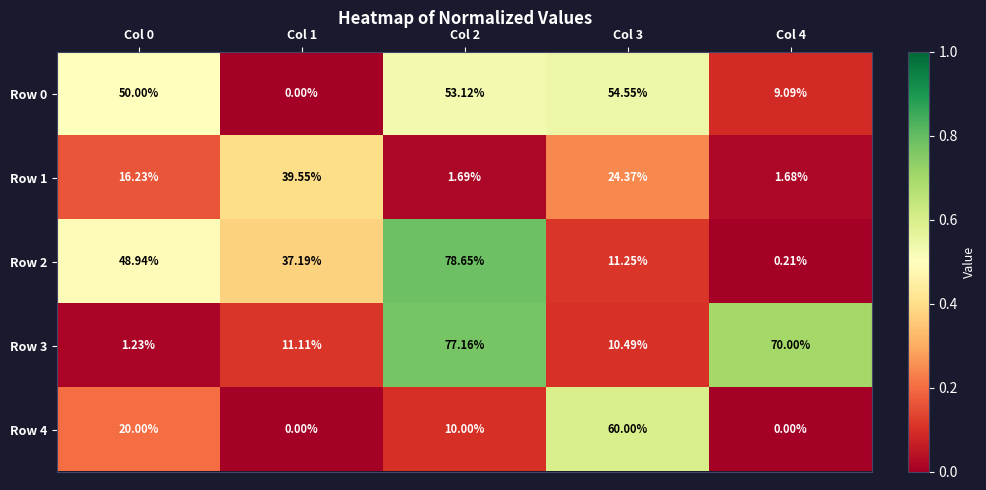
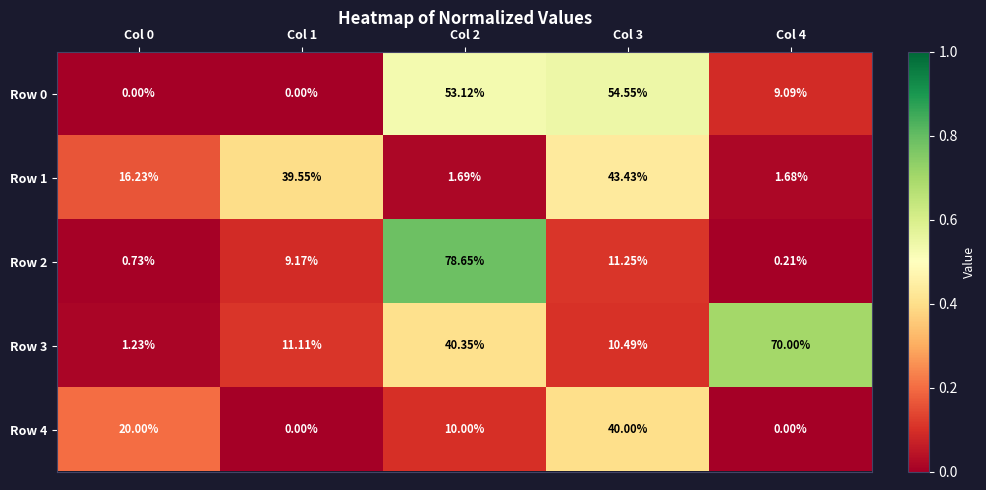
  {
    "Row 0": {
-     "Col 0": "50.00%",
+     "Col 0": "0.00%",
      "Col 1": "0.00%",
      "Col 2": "53.12%",
      "Col 3": "54.55%",
      "Col 4": "9.09%"
    },
    "Row 1": {
      "Col 0": "16.23%",
      "Col 1": "39.55%",
      "Col 2": "1.69%",
-     "Col 3": "24.37%",
+     "Col 3": "43.43%",
      "Col 4": "1.68%"
    },
    "Row 2": {
-     "Col 0": "48.94%",
-     "Col 1": "37.19%",
+     "Col 0": "0.73%",
+     "Col 1": "9.17%",
      "Col 2": "78.65%",
      "Col 3": "11.25%",
      "Col 4": "0.21%"
    },
    "Row 3": {
      "Col 0": "1.23%",
      "Col 1": "11.11%",
-     "Col 2": "77.16%",
+     "Col 2": "40.35%",
      "Col 3": "10.49%",
      "Col 4": "70.00%"
    },
    "Row 4": {
      "Col 0": "20.00%",
      "Col 1": "0.00%",
      "Col 2": "10.00%",
-     "Col 3": "60.00%",
+     "Col 3": "40.00%",
      "Col 4": "0.00%"
    }
  }
